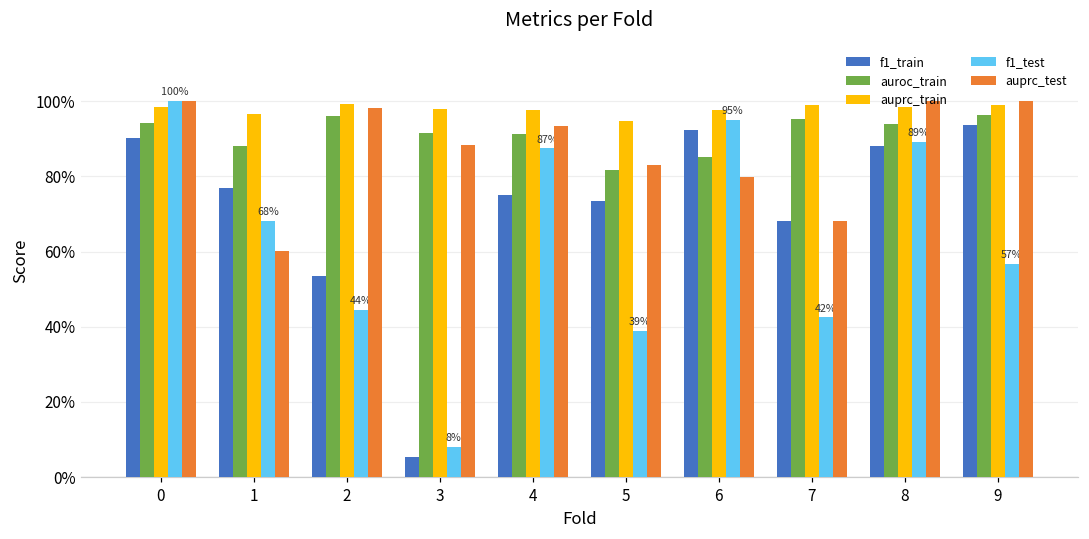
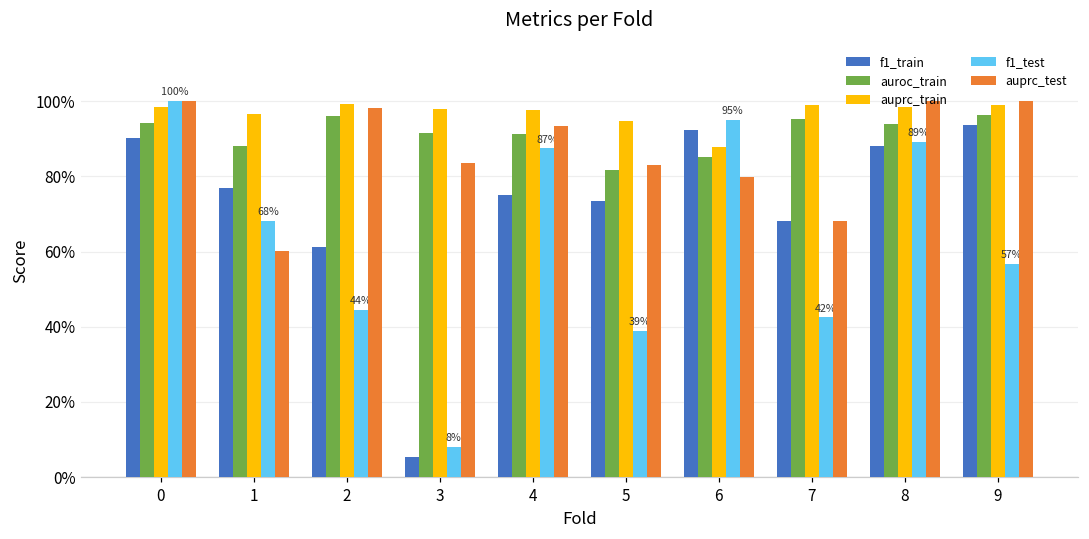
  {
    "f1_train": {
      "0": "90%",
      "1": "77%",
-     "2": "54%",
+     "2": "61%",
      "3": "5%",
      "4": "75%",
      "5": "74%",
      "6": "92%",
      "7": "68%",
      "8": "88%",
      "9": "94%"
    },
    "auroc_train": {
      "0": "94%",
      "1": "88%",
      "2": "96%",
      "3": "91%",
      "4": "91%",
      "5": "82%",
      "6": "85%",
      "7": "95%",
      "8": "94%",
      "9": "96%"
    },
    "auprc_train": {
      "0": "99%",
      "1": "97%",
      "2": "99%",
      "3": "98%",
      "4": "98%",
      "5": "95%",
-     "6": "98%",
+     "6": "88%",
      "7": "99%",
      "8": "99%",
      "9": "99%"
    },
    "f1_test": {
      "0": "100%",
      "1": "68%",
      "2": "44%",
      "3": "8%",
      "4": "87%",
      "5": "39%",
      "6": "95%",
      "7": "42%",
      "8": "89%",
      "9": "57%"
    },
    "auprc_test": {
      "1": "60%",
      "2": "98%",
-     "3": "88%",
+     "3": "84%",
      "4": "93%",
      "5": "83%",
      "6": "80%",
      "7": "68%",
      "8": "100%",
      "9": "100%"
    }
  }
